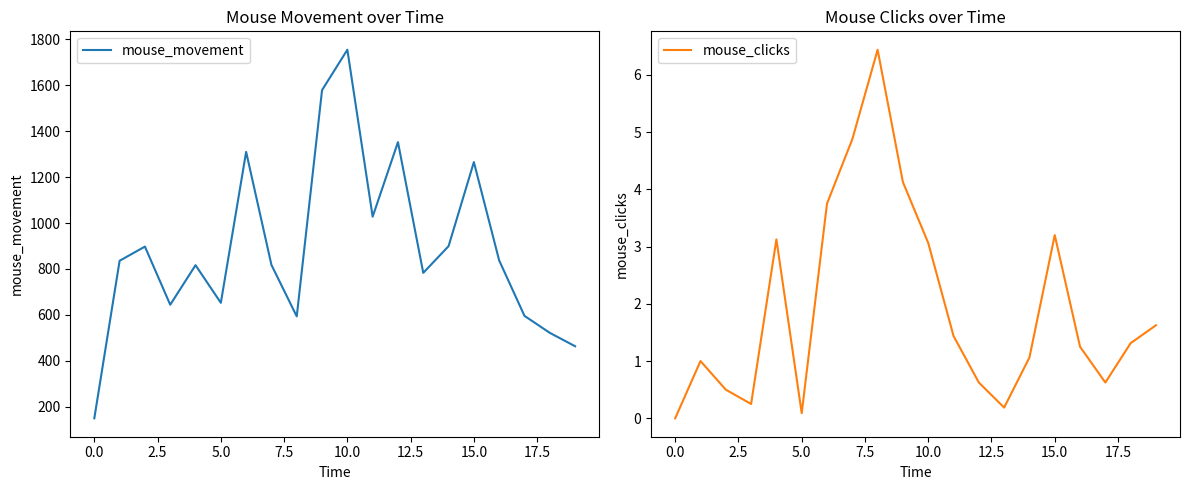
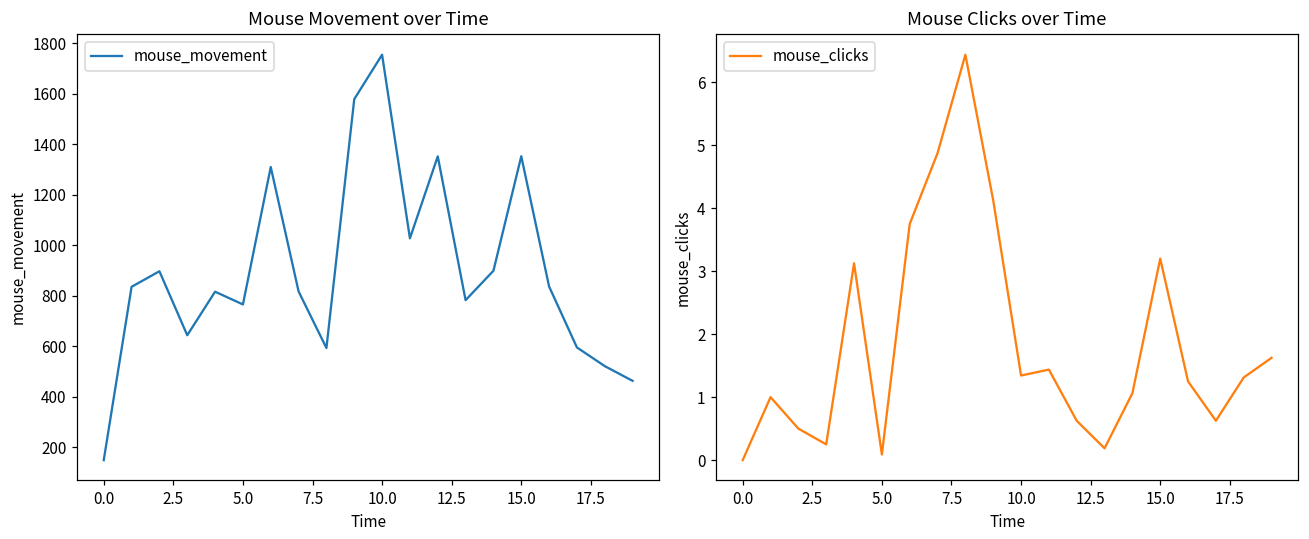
  {
    "Mouse Movement over Time": {
      "0.0": 150,
-     "5.0": 650,
+     "5.0": 770,
      "10.0": 1750,
-     "15.0": 1270
+     "15.0": 1350
    },
    "Mouse Clicks over Time": {
      "0.0": 0.0,
      "5.0": 0.1,
-     "10.0": 3.1,
+     "10.0": 1.3,
      "15.0": 3.2
    }
  }
